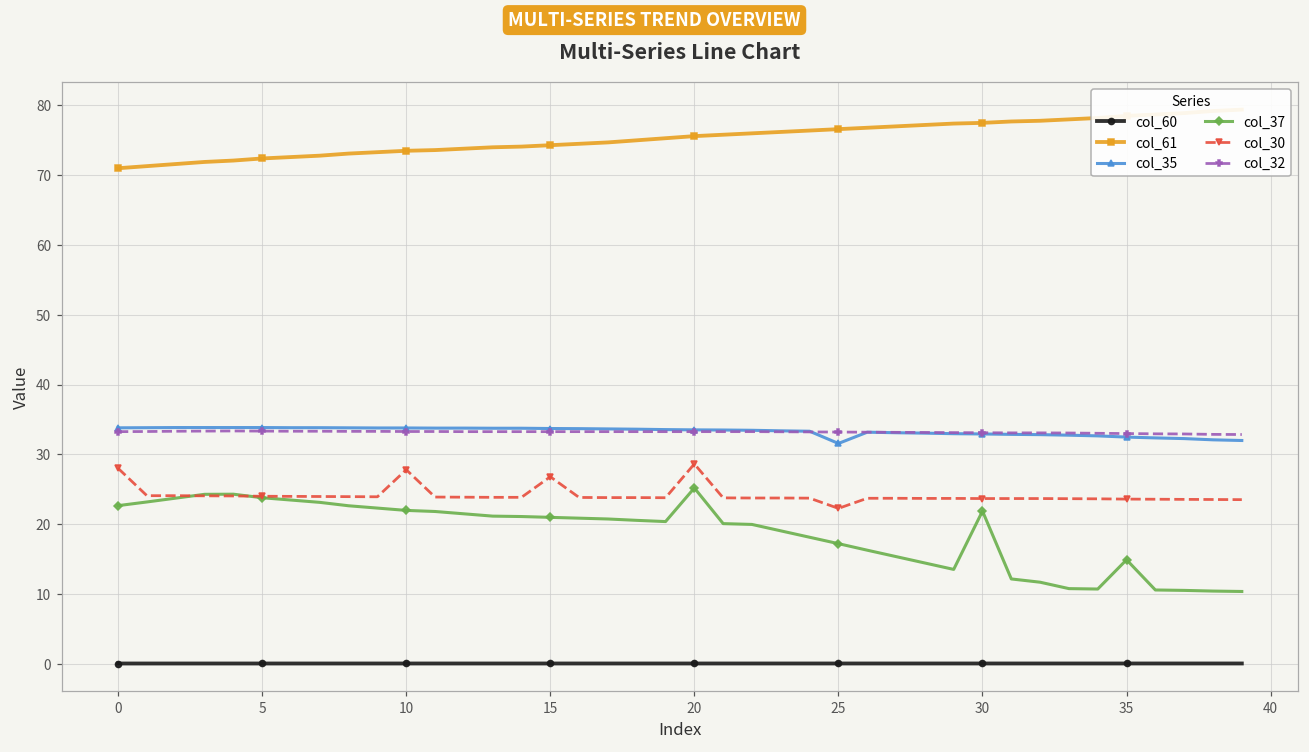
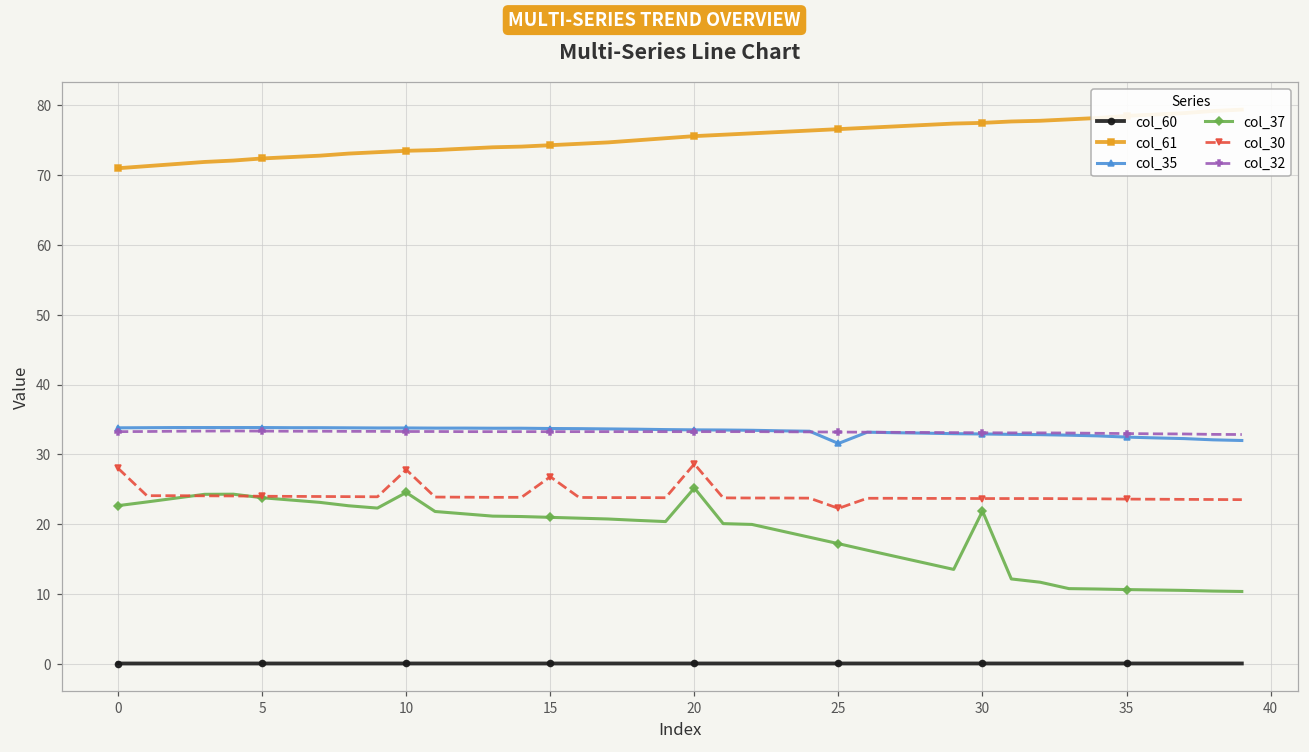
  {
    "col_60": {
      "0": 0,
      "5": 0,
      "10": 0,
      "15": 0,
      "20": 0,
      "25": 0,
      "30": 0,
      "35": 0
    },
    "col_61": {
      "0": 71,
      "5": 72,
      "10": 74,
      "15": 74,
      "20": 76,
      "25": 77,
      "30": 78
    },
    "col_35": {
      "0": 34,
      "5": 34,
      "10": 34,
      "15": 34,
      "25": 32,
      "35": 32
    },
    "col_37": {
      "0": 23,
-     "10": 22,
+     "10": 25,
      "15": 21,
      "20": 25,
      "25": 17,
      "30": 22,
-     "35": 15
+     "35": 11
    },
    "col_30": {
      "0": 28,
      "10": 28,
      "15": 27,
      "20": 29,
      "25": 22,
      "30": 24,
      "35": 24
    },
    "col_32": {
      "0": 33,
      "5": 33,
      "10": 33,
      "15": 33,
      "25": 33,
      "35": 33
    }
  }
